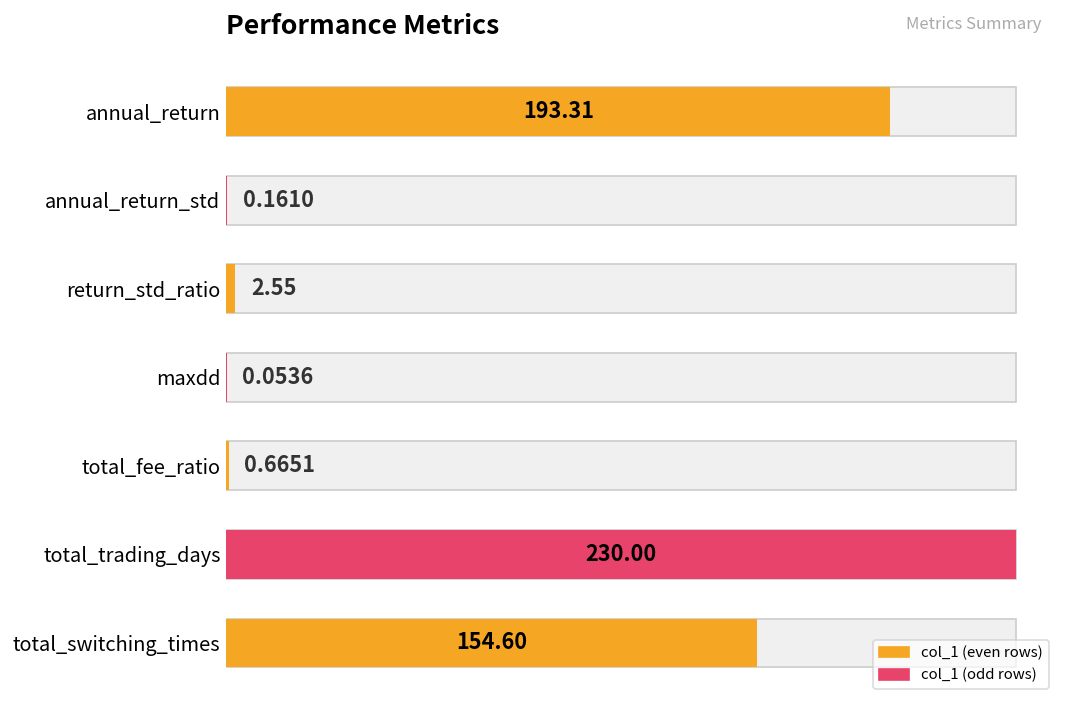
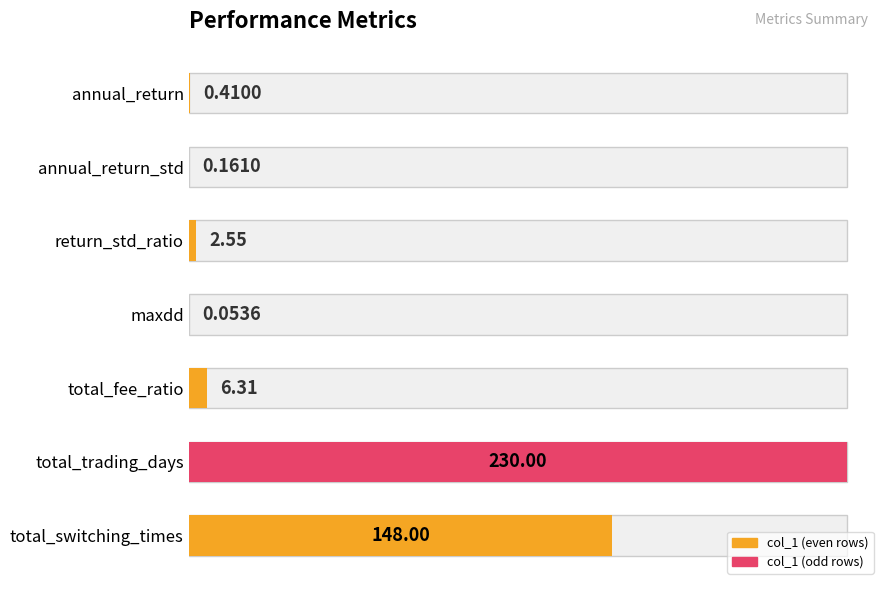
  {
-   "annual_return": 193.31,
-   "total_fee_ratio": 0.6651,
-   "total_switching_times": 154.60
+   "annual_return": 0.4100,
+   "total_fee_ratio": 6.31,
+   "total_switching_times": 148.00
  }
